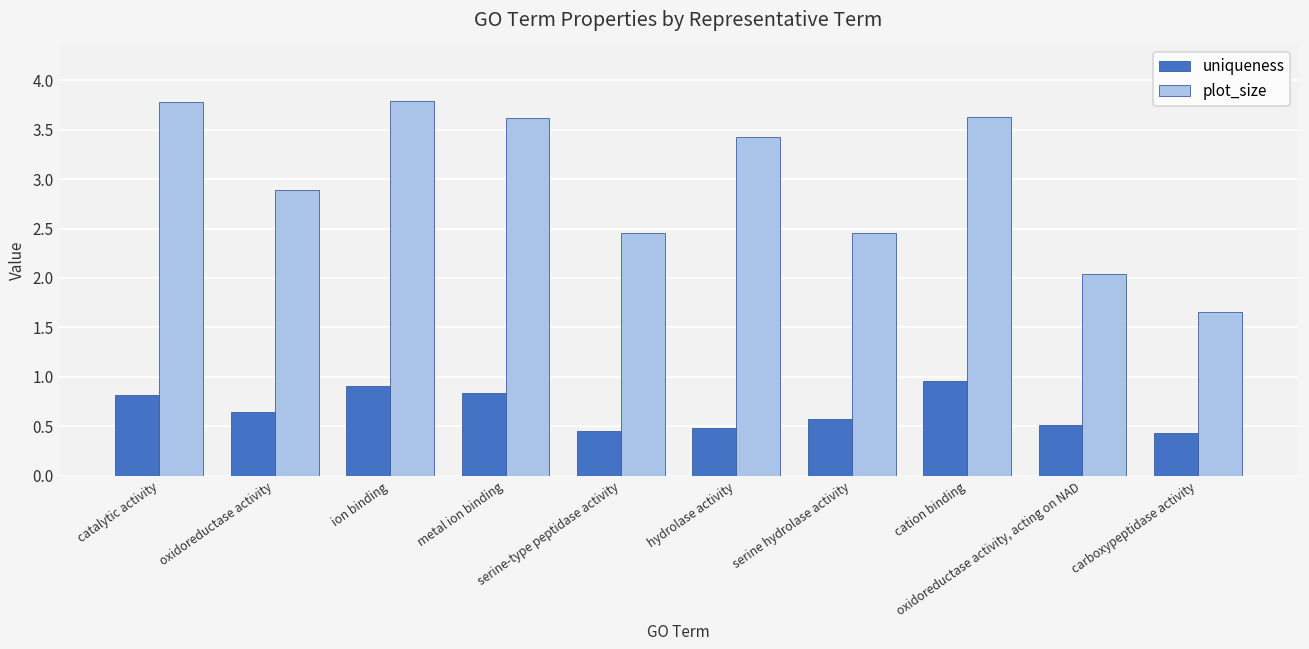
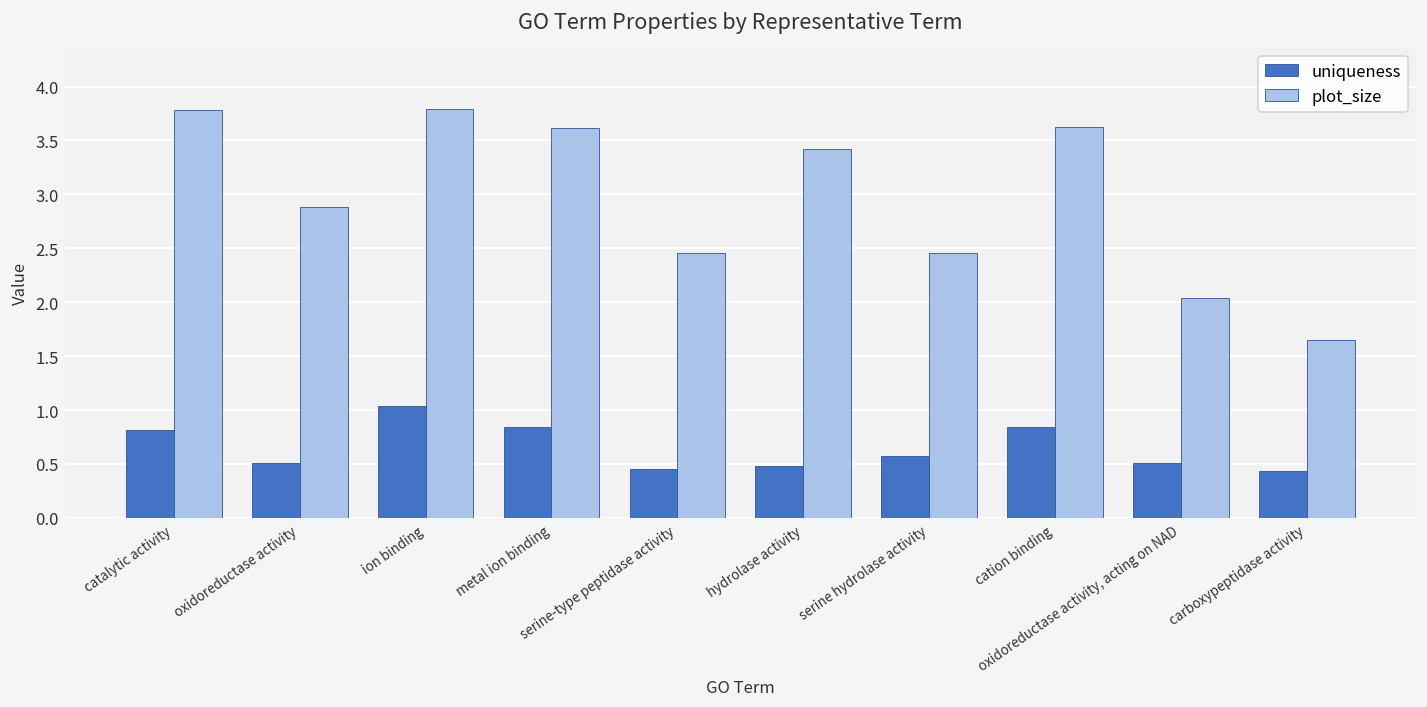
  {
    "uniqueness": {
      "catalytic activity": 0.8,
-     "oxidoreductase activity": 0.6,
-     "ion binding": 0.9,
+     "oxidoreductase activity": 0.5,
+     "ion binding": 1.0,
      "metal ion binding": 0.8,
      "serine-type peptidase activity": 0.5,
      "hydrolase activity": 0.5,
      "serine hydrolase activity": 0.6,
-     "cation binding": 1.0,
+     "cation binding": 0.8,
      "oxidoreductase activity, acting on NAD": 0.5,
      "carboxypeptidase activity": 0.4
    },
    "plot_size": {
      "catalytic activity": 3.8,
      "oxidoreductase activity": 2.9,
      "ion binding": 3.8,
      "metal ion binding": 3.6,
      "serine-type peptidase activity": 2.5,
      "hydrolase activity": 3.4,
      "serine hydrolase activity": 2.5,
      "cation binding": 3.6,
      "oxidoreductase activity, acting on NAD": 2.0,
      "carboxypeptidase activity": 1.7
    }
  }
